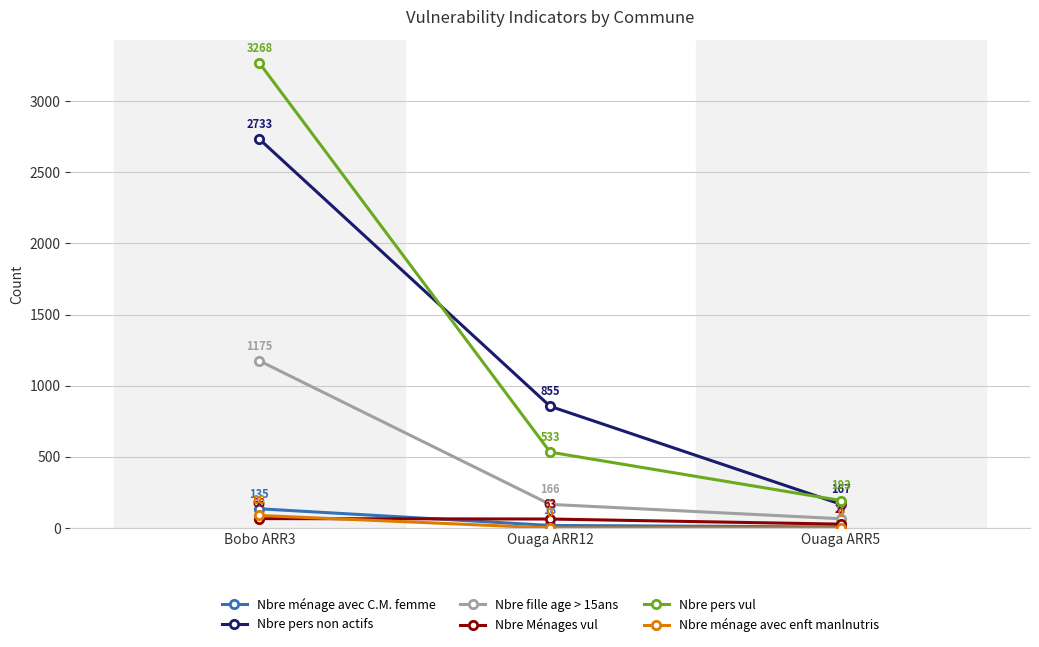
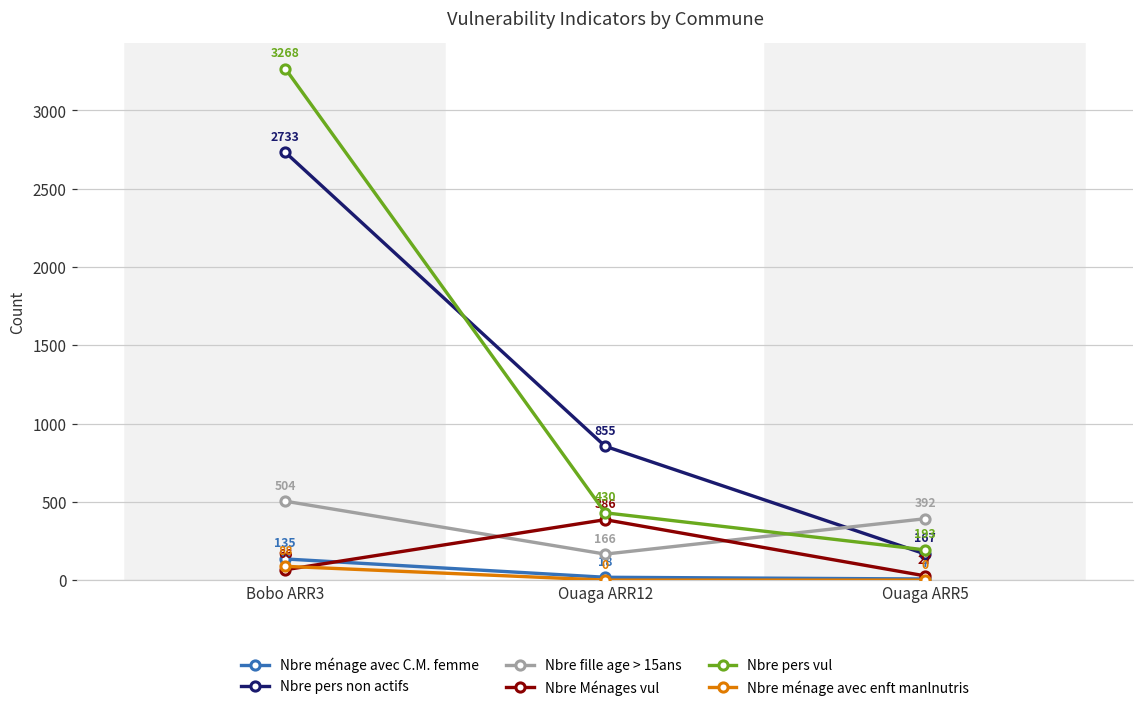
  {
    "Nbre pers non actifs": {
      "Bobo ARR3": 2733,
      "Ouaga ARR12": 855
    },
    "Nbre fille age > 15ans": {
-     "Bobo ARR3": 1175,
+     "Bobo ARR3": 504,
      "Ouaga ARR12": 166,
-     "Ouaga ARR5": 65
+     "Ouaga ARR5": 392
    },
    "Nbre Ménages vul": {
-     "Ouaga ARR12": 63
+     "Ouaga ARR12": 386
    },
    "Nbre pers vul": {
      "Bobo ARR3": 3268,
-     "Ouaga ARR12": 533
+     "Ouaga ARR12": 430
    }
  }
